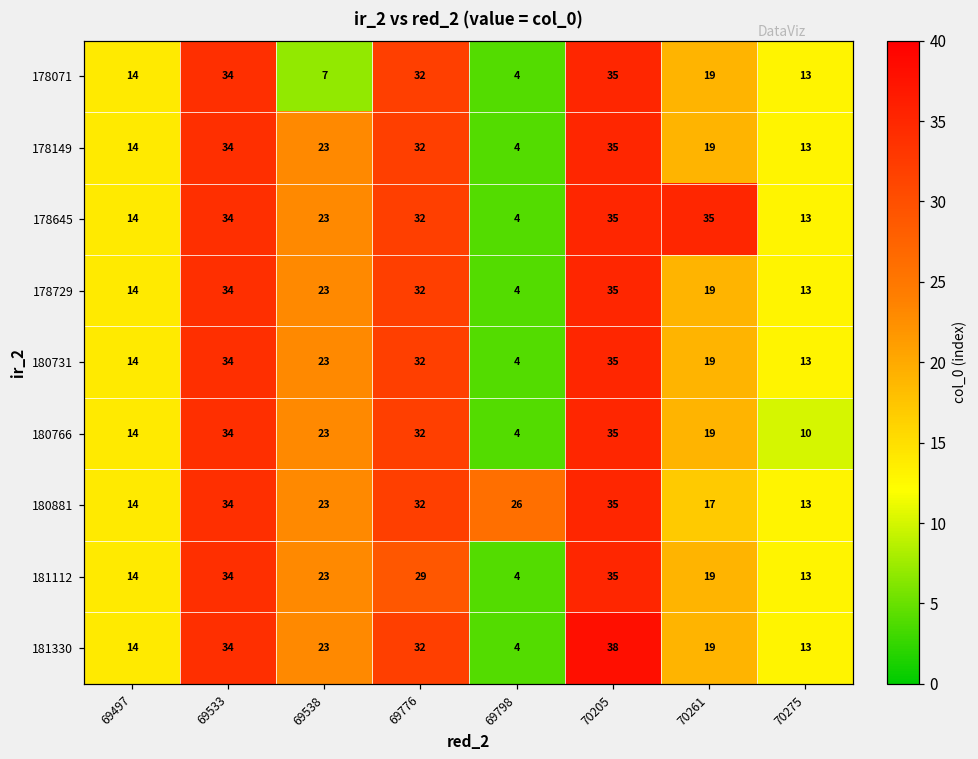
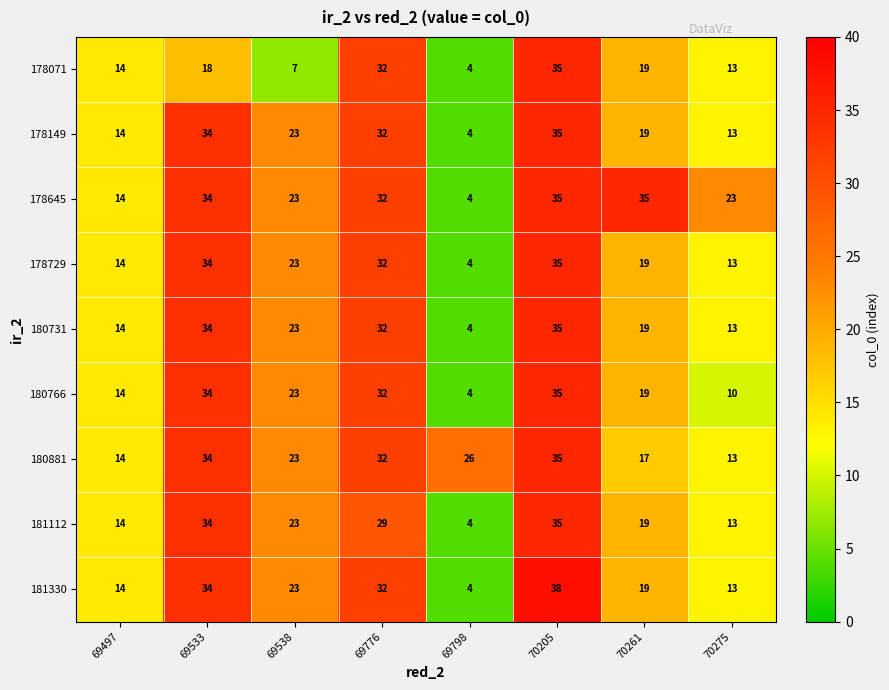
  {
    "178071": {
      "69497": 14,
-     "69533": 34,
+     "69533": 18,
      "69538": 7,
      "69776": 32,
      "69798": 4,
      "70205": 35,
      "70261": 19,
      "70275": 13
    },
    "178149": {
      "69497": 14,
      "69533": 34,
      "69538": 23,
      "69776": 32,
      "69798": 4,
      "70205": 35,
      "70261": 19,
      "70275": 13
    },
    "178645": {
      "69497": 14,
      "69533": 34,
      "69538": 23,
      "69776": 32,
      "69798": 4,
      "70205": 35,
      "70261": 35,
-     "70275": 13
+     "70275": 23
    },
    "178729": {
      "69497": 14,
      "69533": 34,
      "69538": 23,
      "69776": 32,
      "69798": 4,
      "70205": 35,
      "70261": 19,
      "70275": 13
    },
    "180731": {
      "69497": 14,
      "69533": 34,
      "69538": 23,
      "69776": 32,
      "69798": 4,
      "70205": 35,
      "70261": 19,
      "70275": 13
    },
    "180766": {
      "69497": 14,
      "69533": 34,
      "69538": 23,
      "69776": 32,
      "69798": 4,
      "70205": 35,
      "70261": 19,
      "70275": 10
    },
    "180881": {
      "69497": 14,
      "69533": 34,
      "69538": 23,
      "69776": 32,
      "69798": 26,
      "70205": 35,
      "70261": 17,
      "70275": 13
    },
    "181112": {
      "69497": 14,
      "69533": 34,
      "69538": 23,
      "69776": 29,
      "69798": 4,
      "70205": 35,
      "70261": 19,
      "70275": 13
    },
    "181330": {
      "69497": 14,
      "69533": 34,
      "69538": 23,
      "69776": 32,
      "69798": 4,
      "70205": 38,
      "70261": 19,
      "70275": 13
    }
  }
